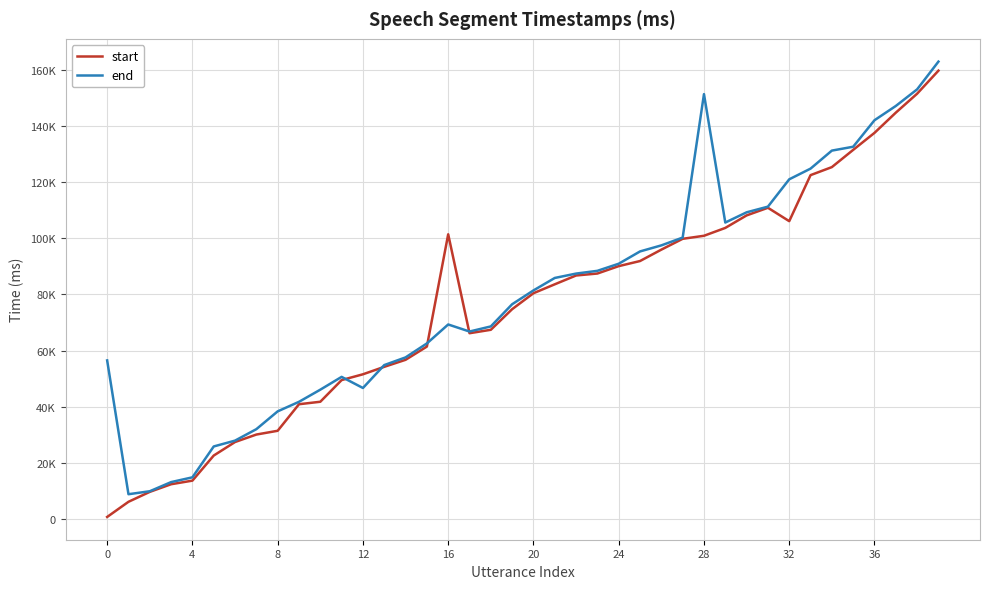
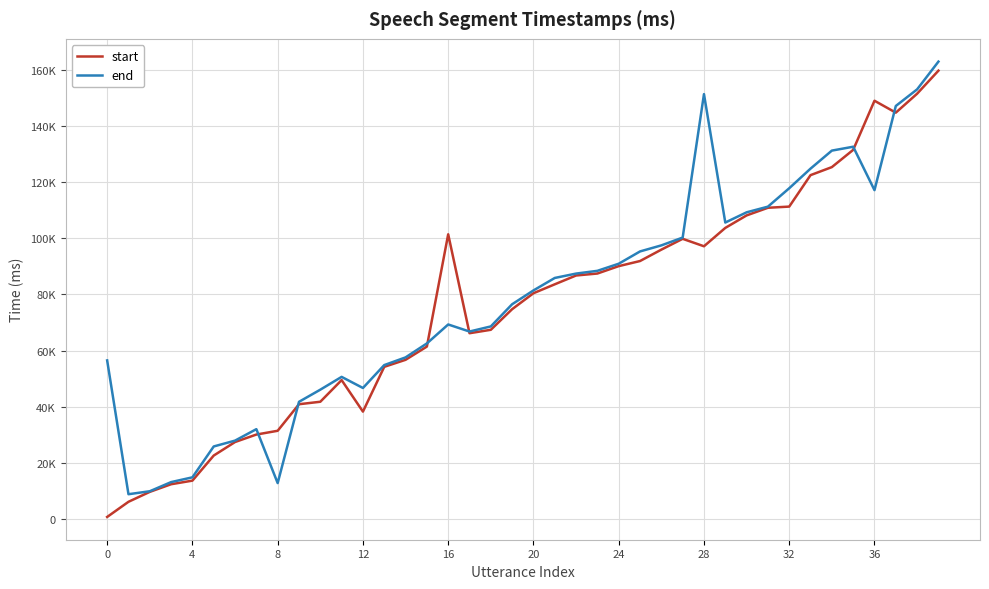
  {
    "start": {
      "0": 1000,
      "4": 14000,
      "8": 31000,
-     "12": 52000,
+     "12": 38000,
      "16": 101000,
      "20": 80000,
-     "28": 101000,
-     "32": 106000,
-     "36": 138000
+     "28": 97000,
+     "32": 111000,
+     "36": 149000
    },
    "end": {
      "0": 56000,
      "4": 15000,
-     "8": 38000,
+     "8": 13000,
      "12": 47000,
      "16": 69000,
      "20": 81000,
      "28": 151000,
-     "32": 121000,
-     "36": 142000
+     "32": 118000,
+     "36": 117000
    }
  }
